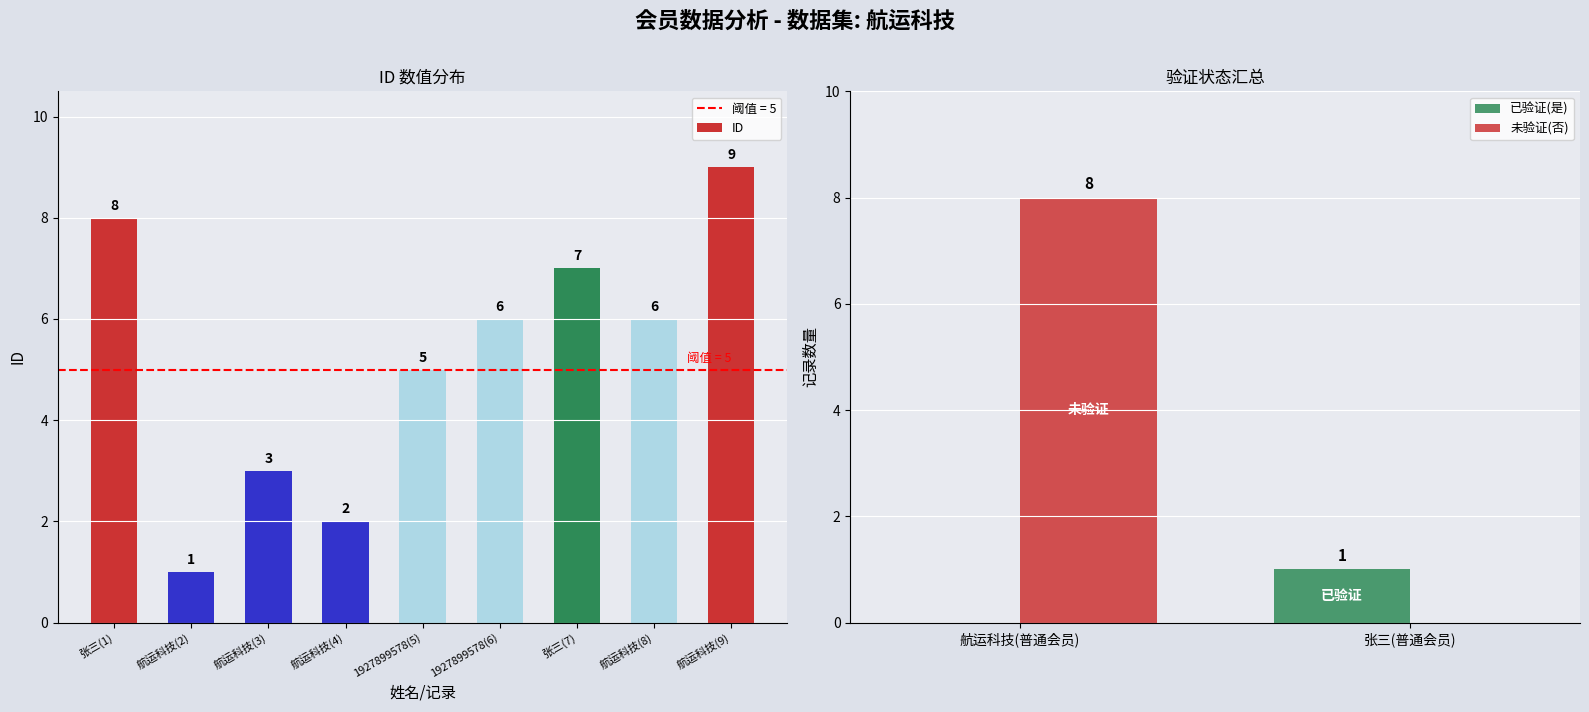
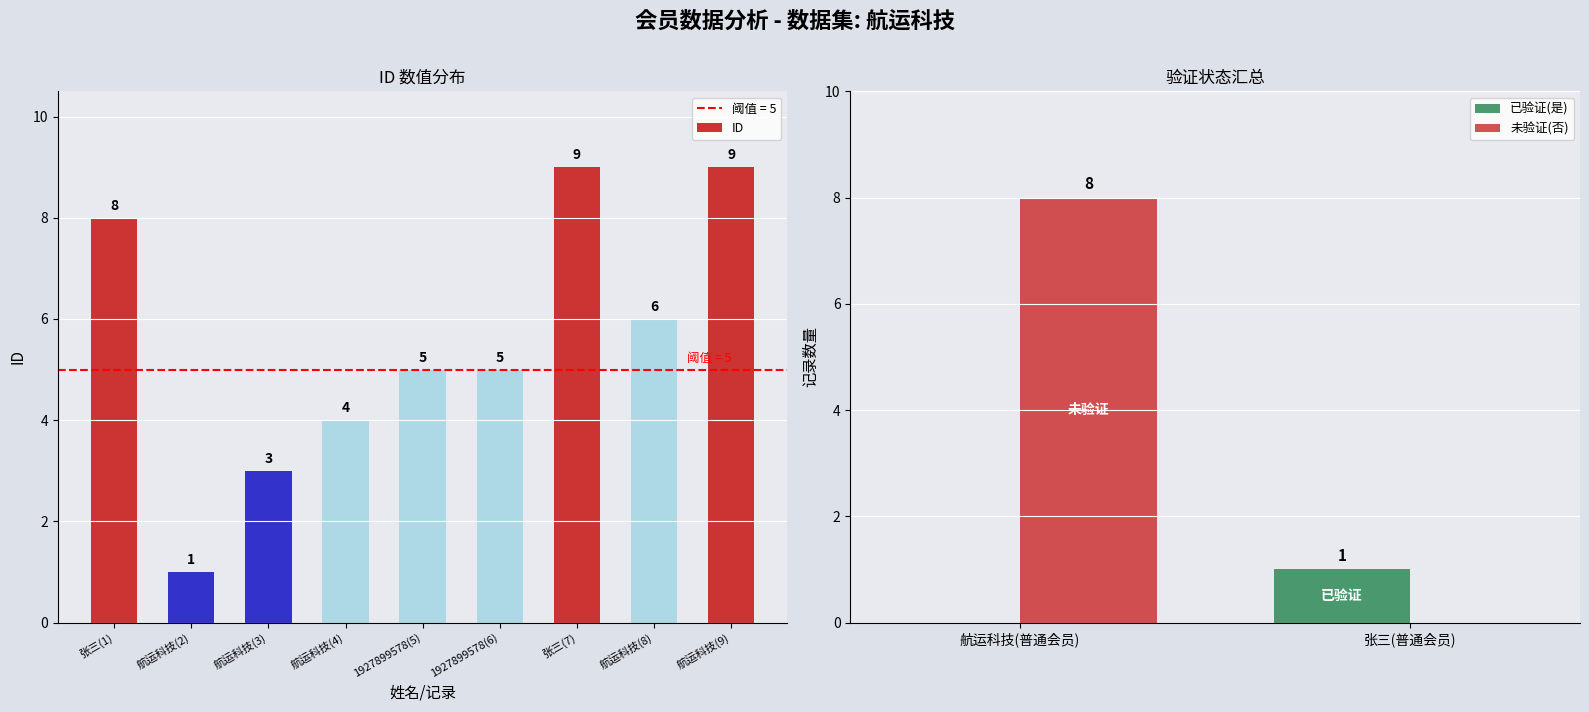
  {
    "ID 数值分布": {
      "张三(1)": 8,
      "航运科技(2)": 1,
      "航运科技(3)": 3,
-     "航运科技(4)": 2,
+     "航运科技(4)": 4,
      "1927899578(5)": 5,
-     "1927899578(6)": 6,
-     "张三(7)": 7,
+     "1927899578(6)": 5,
+     "张三(7)": 9,
      "航运科技(8)": 6,
      "航运科技(9)": 9
    },
    "验证状态汇总": {
      "已验证(是)": {
        "张三(普通会员)": 1
      },
      "未验证(否)": {
        "航运科技(普通会员)": 8
      }
    }
  }
